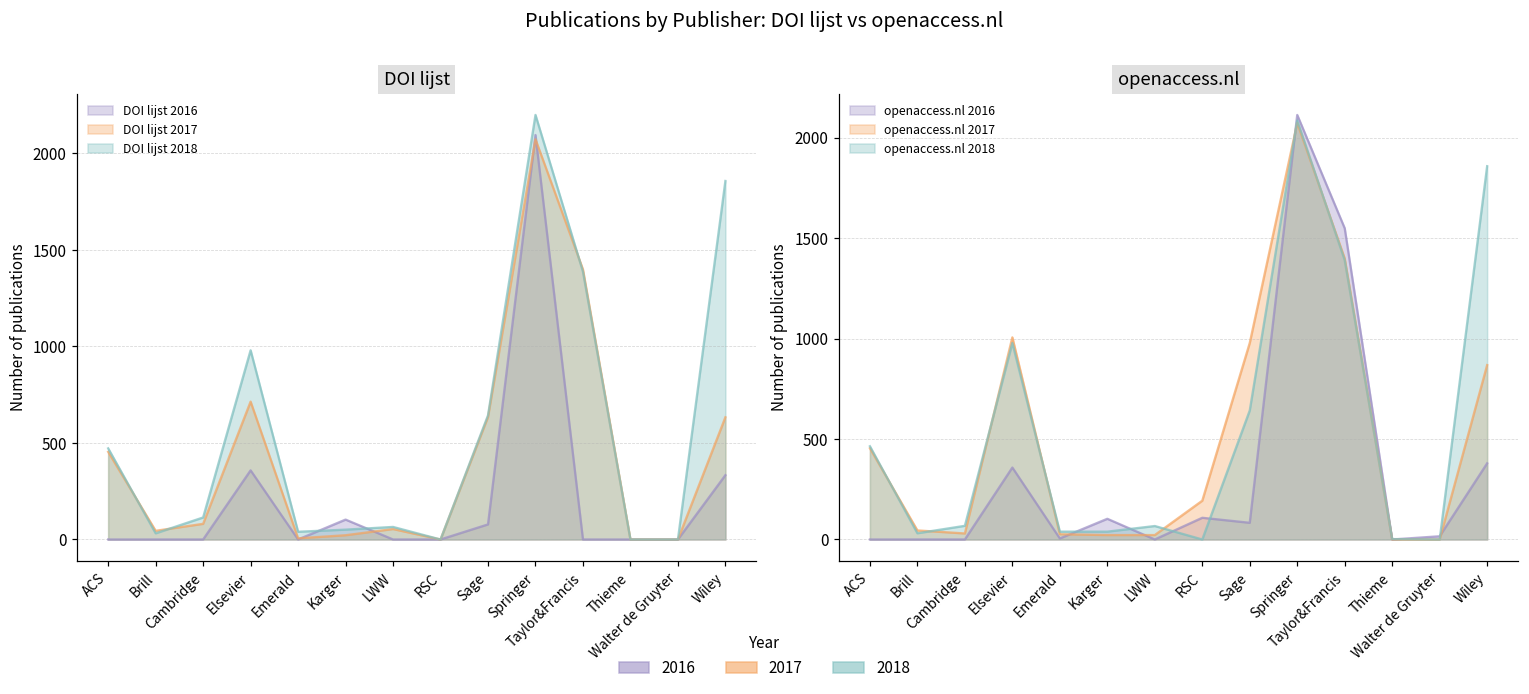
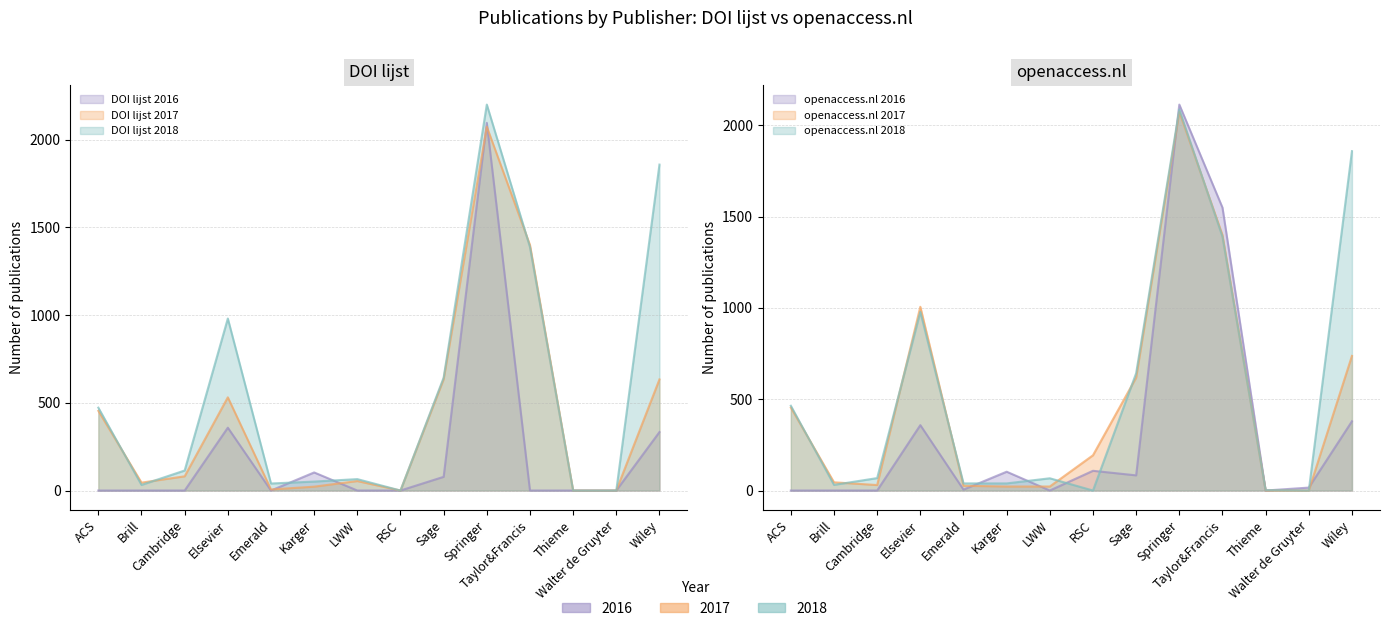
  {
    "DOI lijst": {
      "DOI lijst 2017": {
        "ACS": 450,
        "Cambridge": 80,
-       "Elsevier": 710,
+       "Elsevier": 530,
        "Karger": 20,
        "Springer": 2070,
        "Wiley": 630
      }
    },
    "openaccess.nl": {
      "openaccess.nl 2017": {
        "Cambridge": 30,
        "Elsevier": 1010,
        "Karger": 20,
        "LWW": 20,
        "RSC": 190,
-       "Sage": 980,
-       "Wiley": 870
+       "Sage": 620,
+       "Wiley": 740
      }
    }
  }
